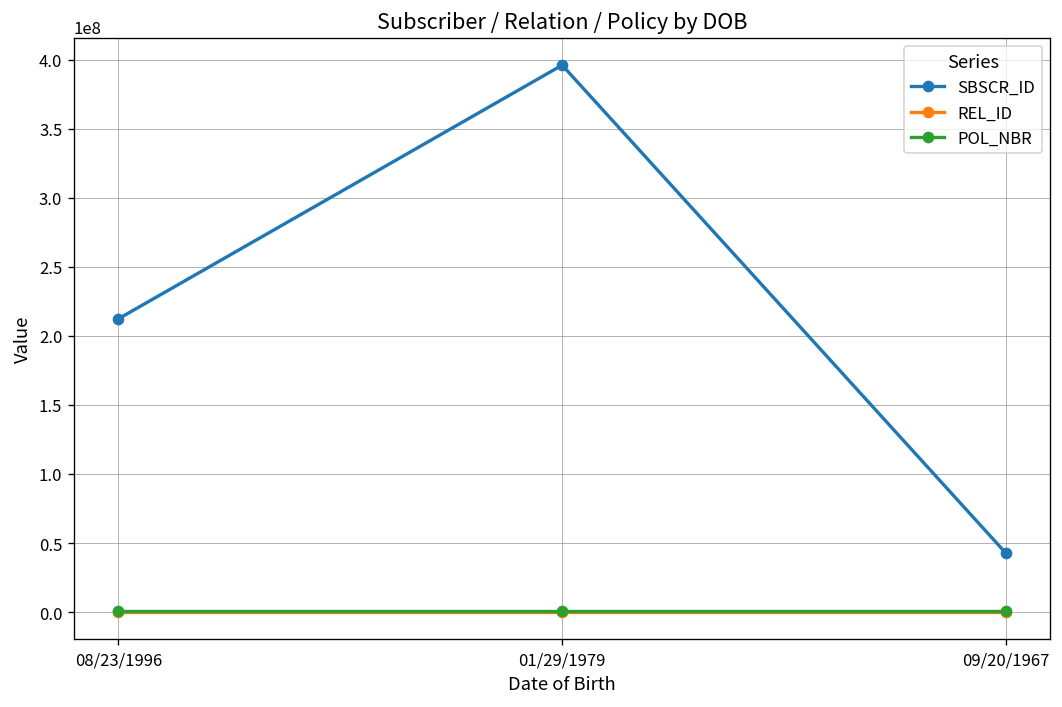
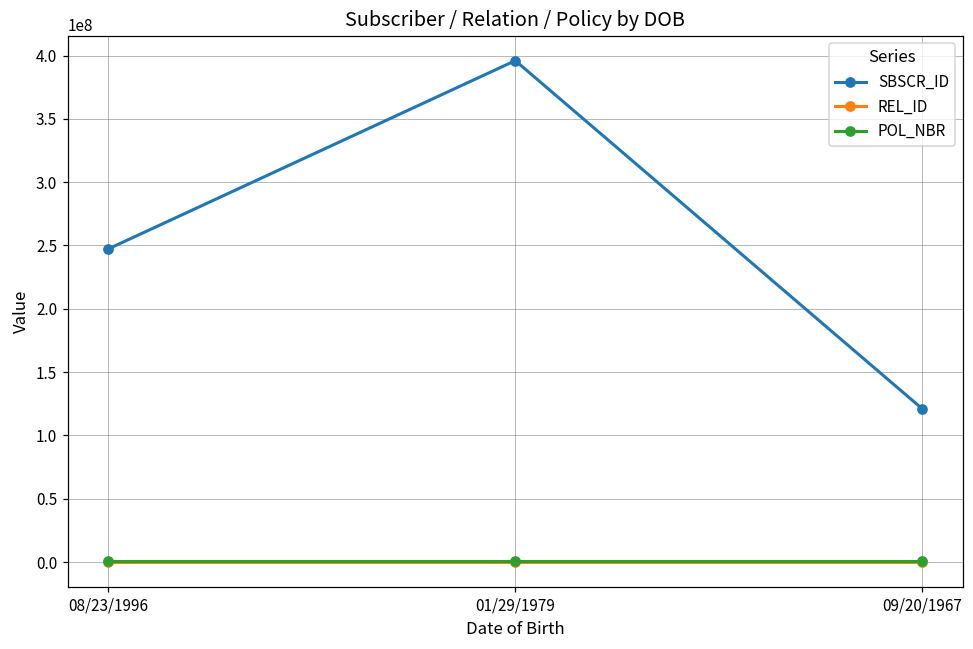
  {
    "SBSCR_ID": {
-     "08/23/1996": 212000000,
+     "08/23/1996": 247000000,
      "01/29/1979": 396000000,
-     "09/20/1967": 43000000
+     "09/20/1967": 121000000
    }
  }
